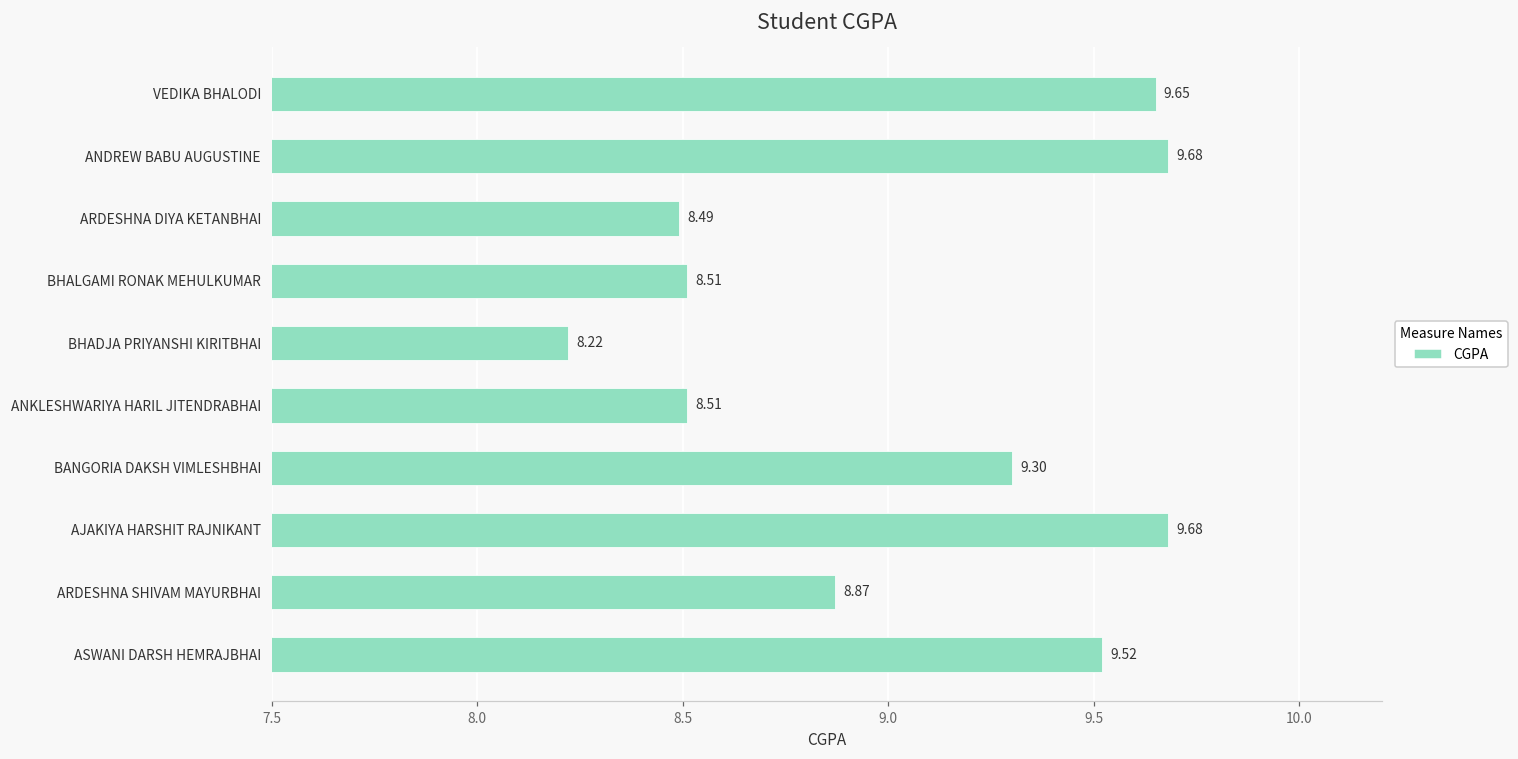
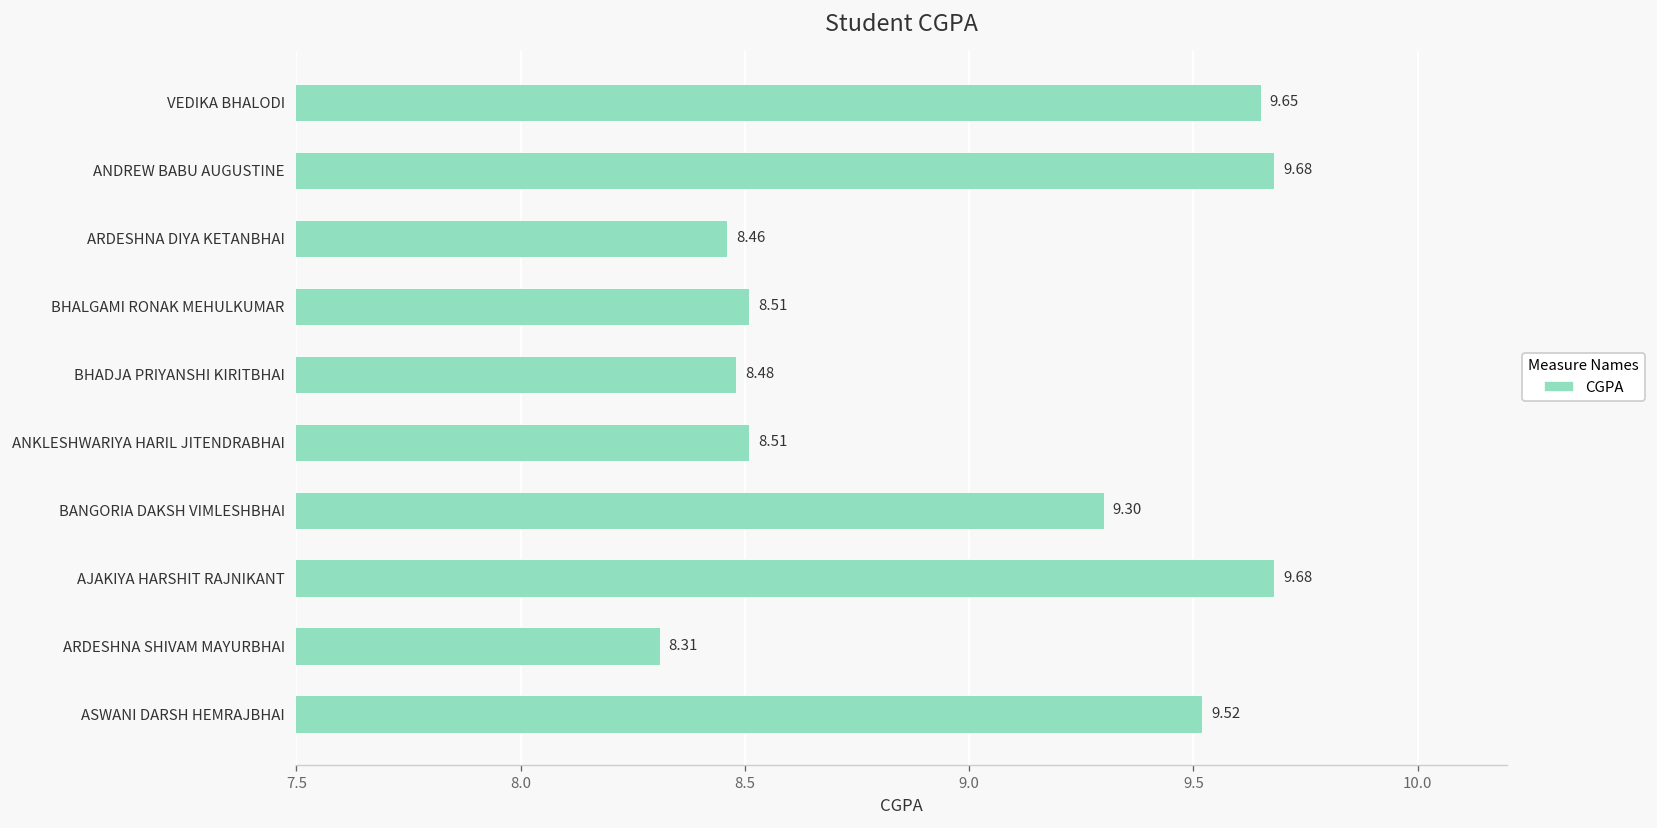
  {
    "VEDIKA BHALODI": 9.65,
    "ANDREW BABU AUGUSTINE": 9.68,
-   "ARDESHNA DIYA KETANBHAI": 8.49,
+   "ARDESHNA DIYA KETANBHAI": 8.46,
    "BHALGAMI RONAK MEHULKUMAR": 8.51,
-   "BHADJA PRIYANSHI KIRITBHAI": 8.22,
+   "BHADJA PRIYANSHI KIRITBHAI": 8.48,
    "ANKLESHWARIYA HARIL JITENDRABHAI": 8.51,
    "BANGORIA DAKSH VIMLESHBHAI": 9.30,
    "AJAKIYA HARSHIT RAJNIKANT": 9.68,
-   "ARDESHNA SHIVAM MAYURBHAI": 8.87,
+   "ARDESHNA SHIVAM MAYURBHAI": 8.31,
    "ASWANI DARSH HEMRAJBHAI": 9.52
  }
